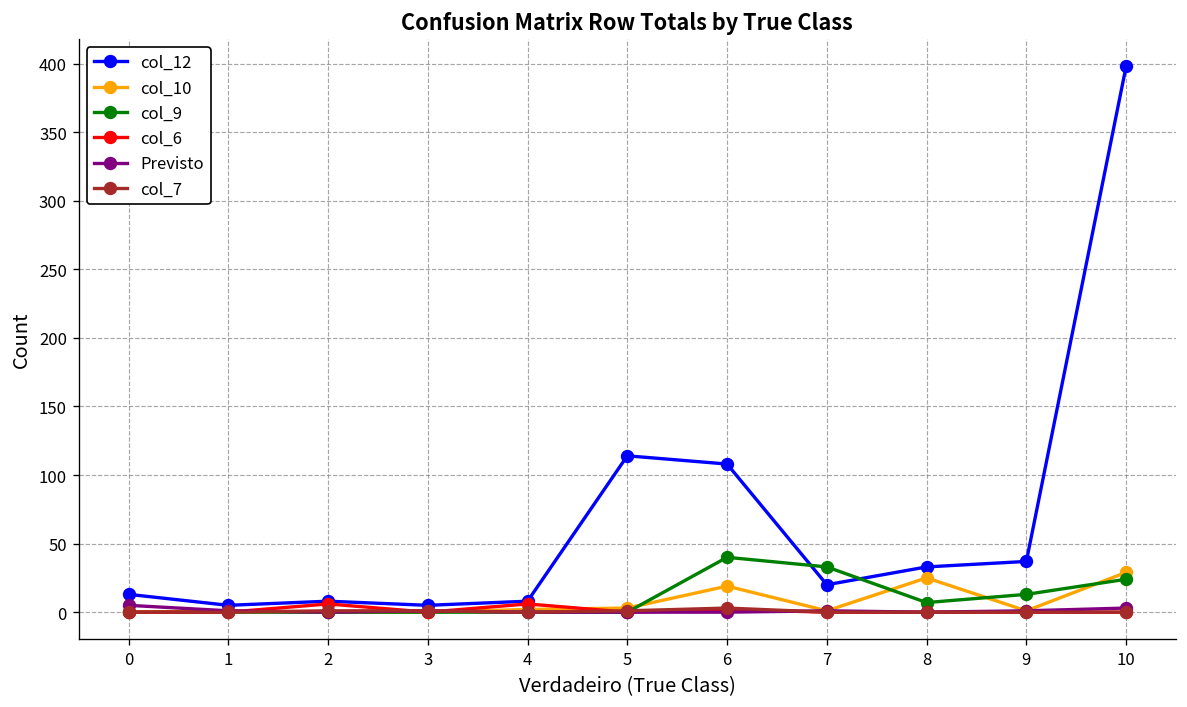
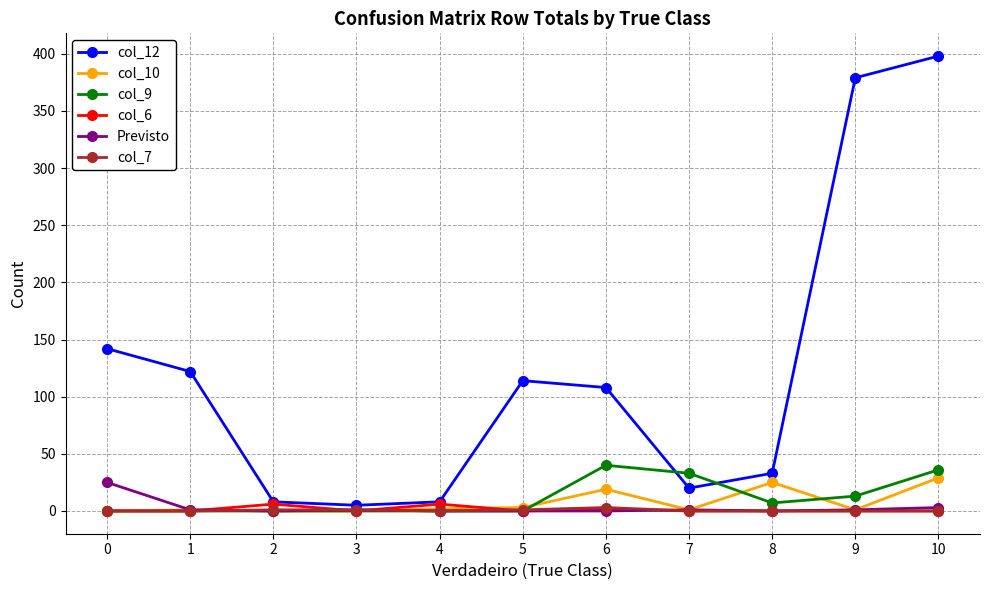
  {
    "col_12": {
-     "0": 13,
-     "1": 5,
+     "0": 142,
+     "1": 122,
      "3": 5,
      "5": 114,
      "6": 108,
      "7": 20,
      "8": 33,
-     "9": 37,
+     "9": 379,
      "10": 398
    },
    "col_10": {
      "6": 19,
      "8": 25,
      "10": 29
    },
    "col_9": {
      "6": 40,
      "7": 33,
      "8": 7,
      "9": 13,
-     "10": 24
+     "10": 36
    },
    "Previsto": {
-     "0": 5,
+     "0": 25,
      "10": 3
    }
  }
